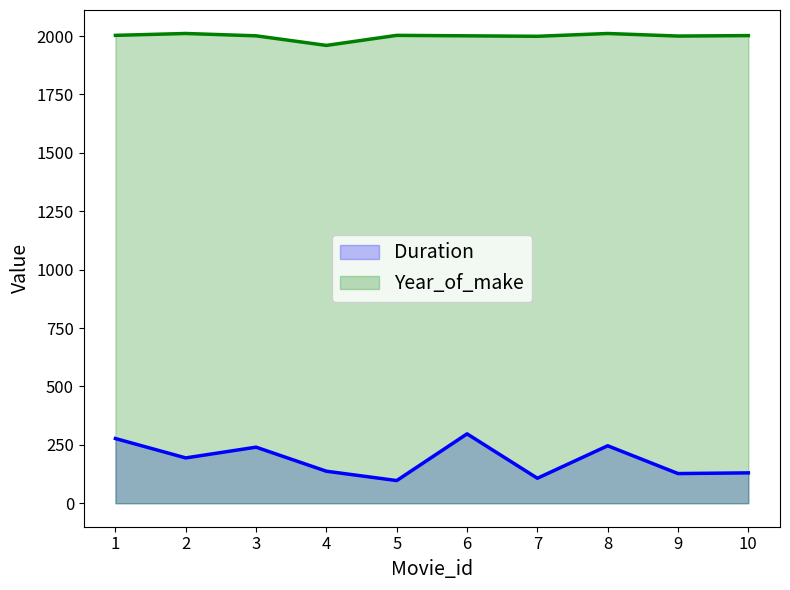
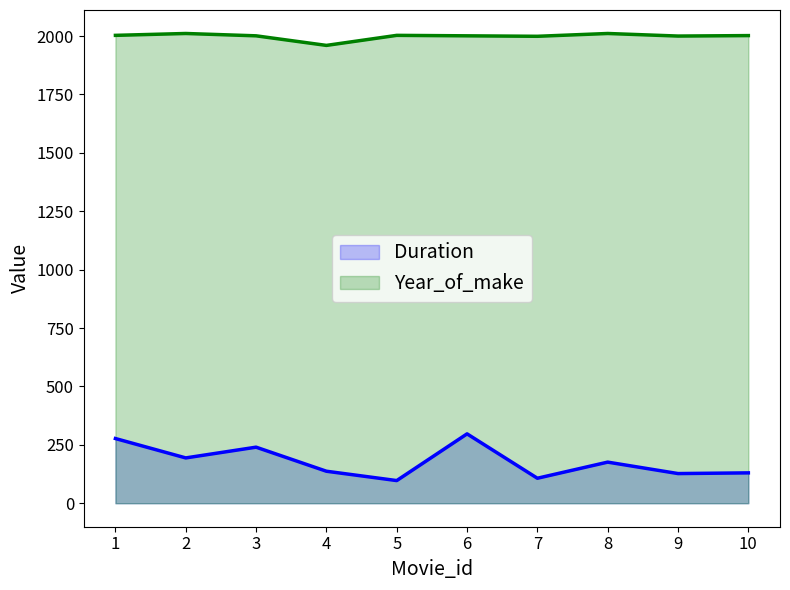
  {
    "Duration": {
      "1": 280,
      "2": 190,
      "3": 240,
      "4": 140,
      "5": 100,
      "6": 300,
      "7": 110,
-     "8": 250,
+     "8": 180,
      "9": 130,
      "10": 130
    },
    "Year_of_make": {
      "1": 2000,
      "2": 2010,
      "3": 2000,
      "4": 1960,
      "5": 2000,
      "6": 2000,
      "7": 2000,
      "8": 2010,
      "9": 2000,
      "10": 2000
    }
  }
